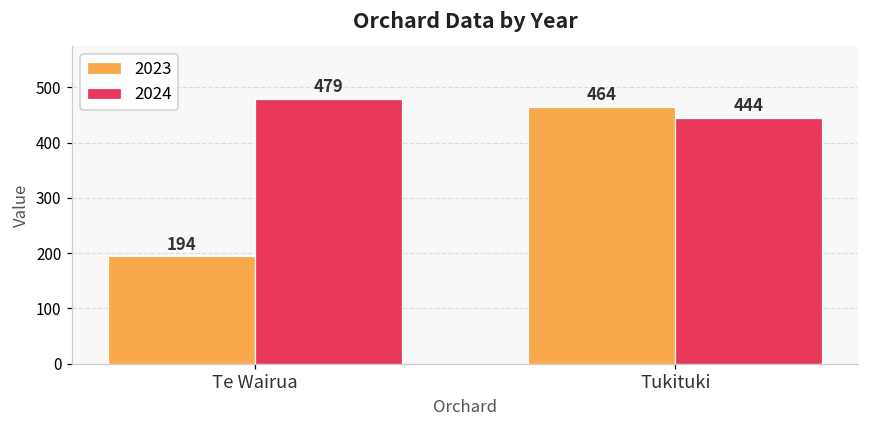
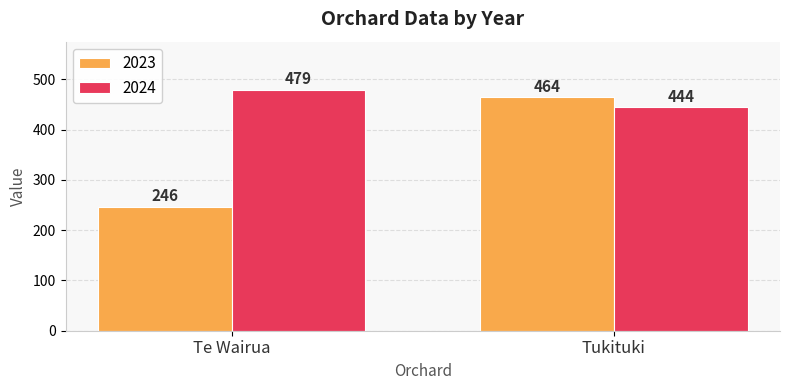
  {
    "2023": {
-     "Te Wairua": 194,
+     "Te Wairua": 246,
      "Tukituki": 464
    },
    "2024": {
      "Te Wairua": 479,
      "Tukituki": 444
    }
  }
